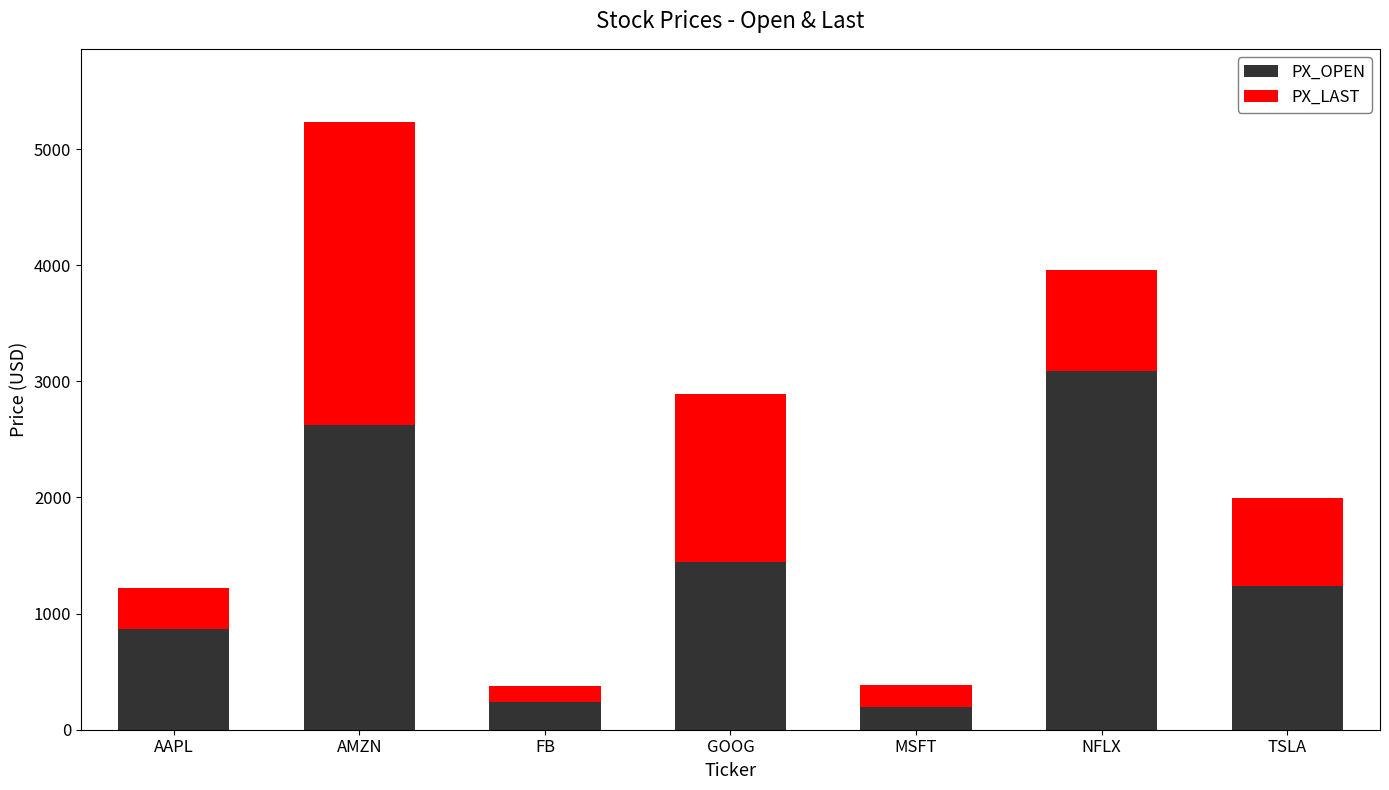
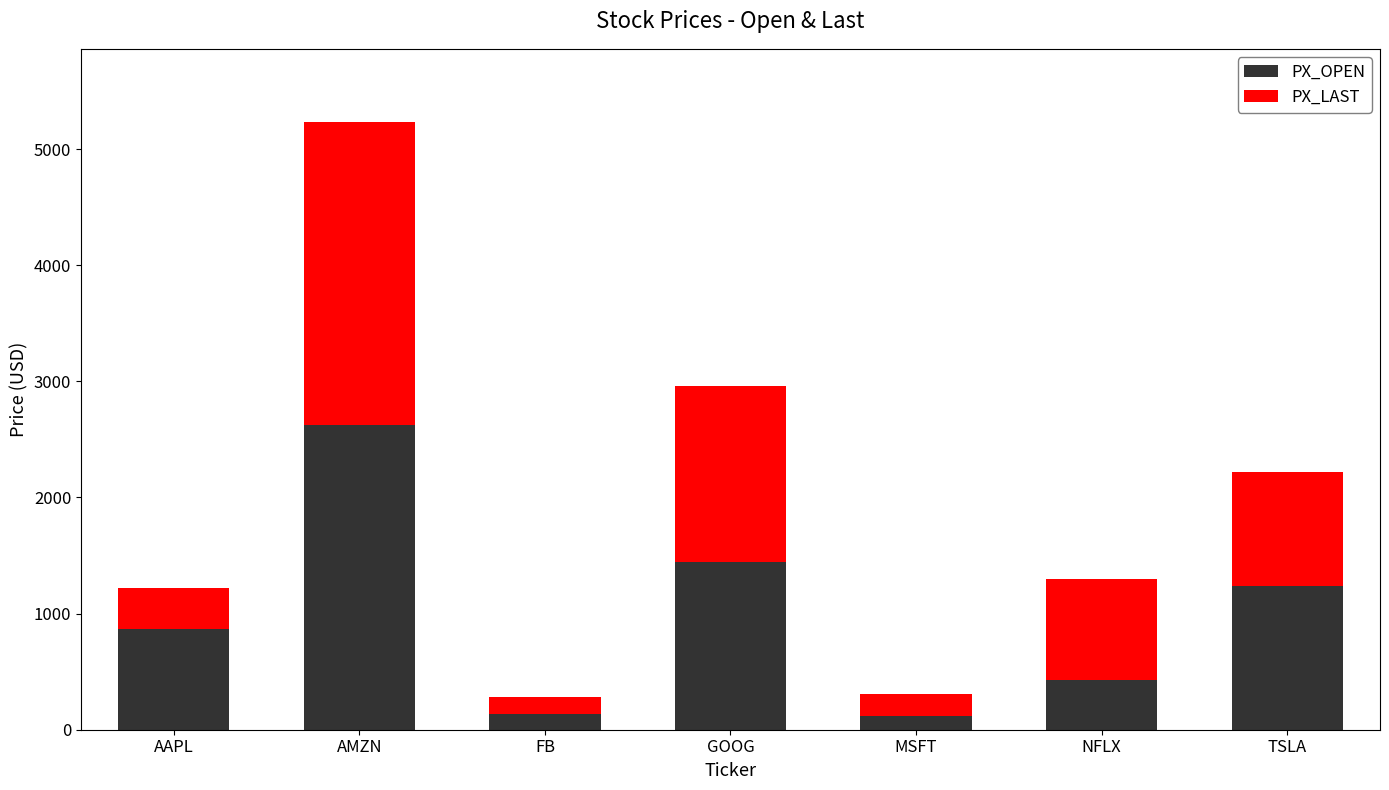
  {
    "PX_OPEN": {
      "AAPL": 870,
      "AMZN": 2620,
-     "FB": 240,
+     "FB": 140,
      "GOOG": 1450,
-     "MSFT": 190,
-     "NFLX": 3090,
+     "MSFT": 120,
+     "NFLX": 430,
      "TSLA": 1240
    },
    "PX_LAST": {
      "AAPL": 350,
      "AMZN": 2620,
      "FB": 140,
-     "GOOG": 1440,
+     "GOOG": 1510,
      "MSFT": 190,
      "NFLX": 870,
-     "TSLA": 760
+     "TSLA": 980
    }
  }
